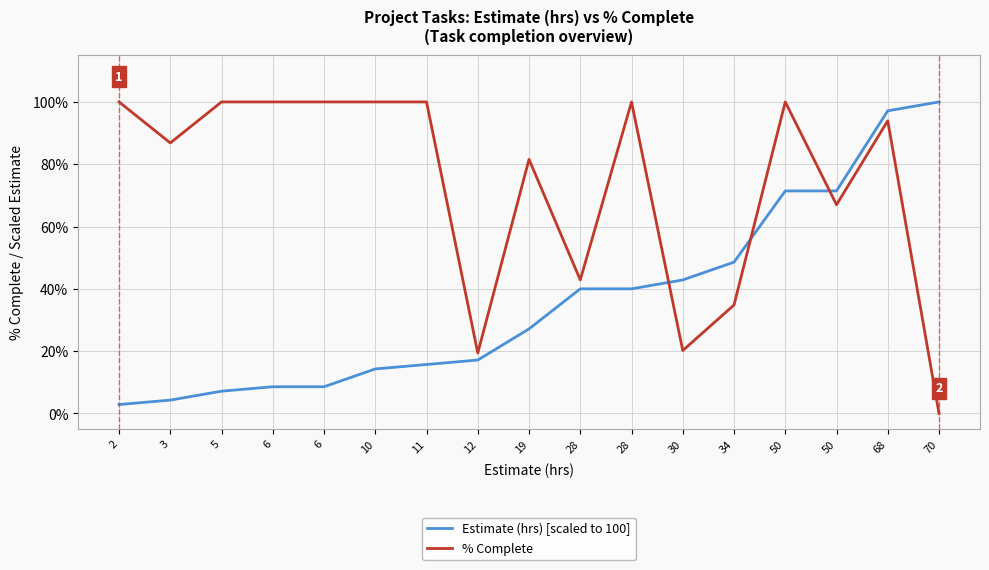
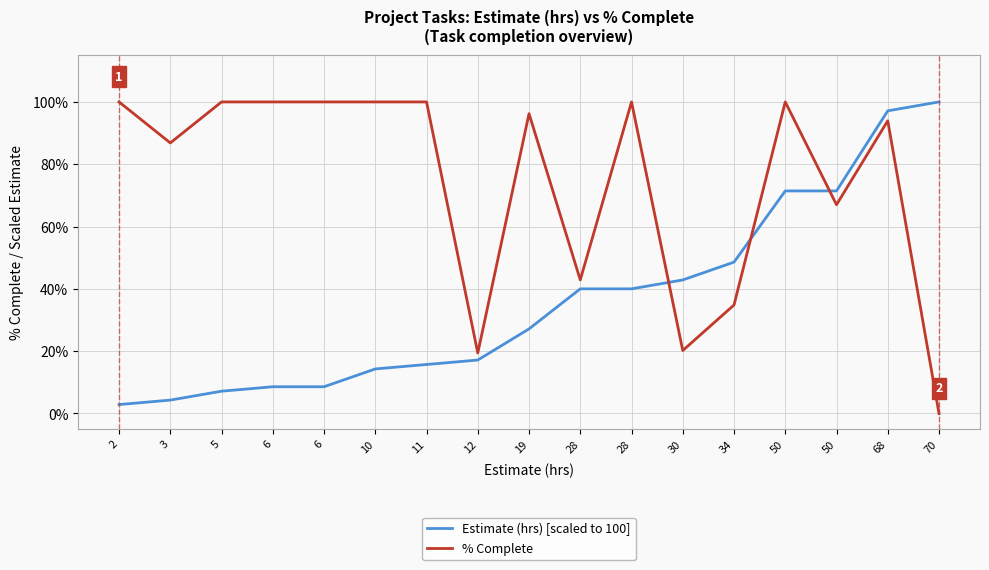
  {
    "Estimate (hrs) [scaled to 100]": {
      "2": "3%",
      "3": "4%",
      "5": "7%",
      "10": "14%",
      "11": "16%",
      "12": "17%",
      "19": "27%",
      "30": "43%",
      "34": "49%",
      "68": "97%",
      "70": "100%"
    },
    "% Complete": {
      "3": "87%",
      "5": "100%",
      "10": "100%",
      "11": "100%",
      "12": "19%",
-     "19": "82%",
+     "19": "96%",
      "30": "20%",
      "34": "35%",
      "68": "94%"
    }
  }
